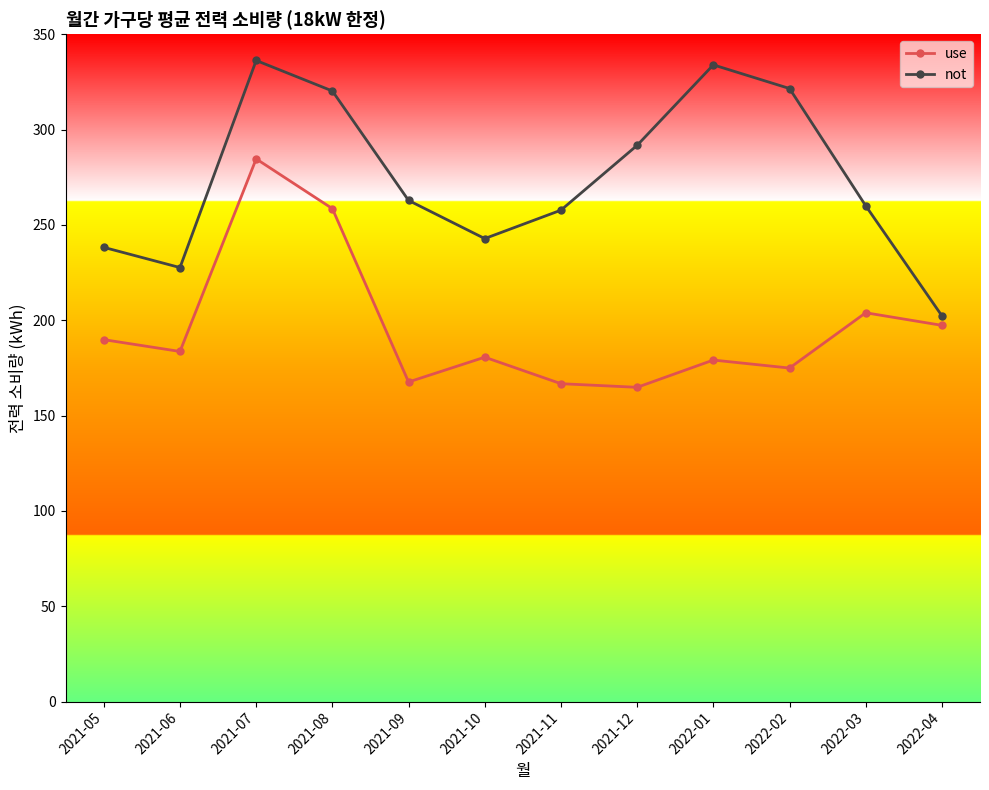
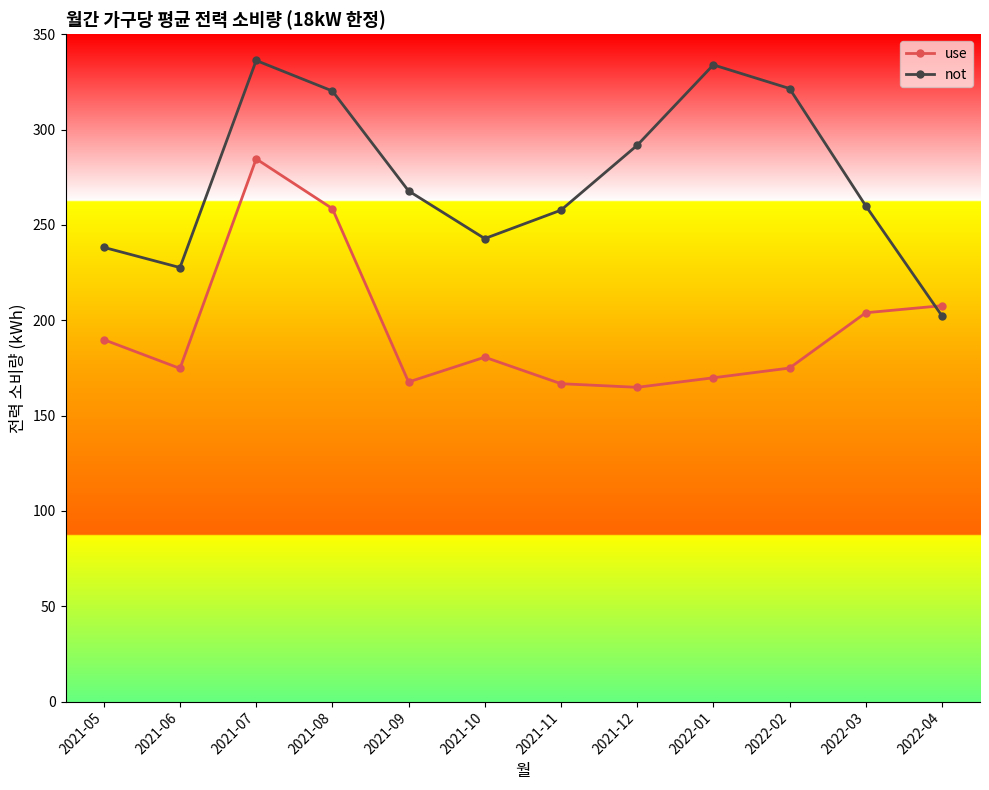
  {
    "use": {
      "2021-05": 190,
-     "2021-06": 184,
+     "2021-06": 175,
      "2021-07": 285,
      "2021-08": 259,
      "2021-09": 168,
      "2021-10": 181,
      "2021-11": 167,
      "2021-12": 165,
-     "2022-01": 179,
+     "2022-01": 170,
      "2022-02": 175,
      "2022-03": 204,
-     "2022-04": 197
+     "2022-04": 208
    },
    "not": {
      "2021-05": 238,
      "2021-06": 228,
      "2021-07": 336,
      "2021-08": 320,
-     "2021-09": 263,
+     "2021-09": 268,
      "2021-10": 243,
      "2021-11": 258,
      "2021-12": 292,
      "2022-01": 334,
      "2022-02": 322,
      "2022-03": 260,
      "2022-04": 202
    }
  }
